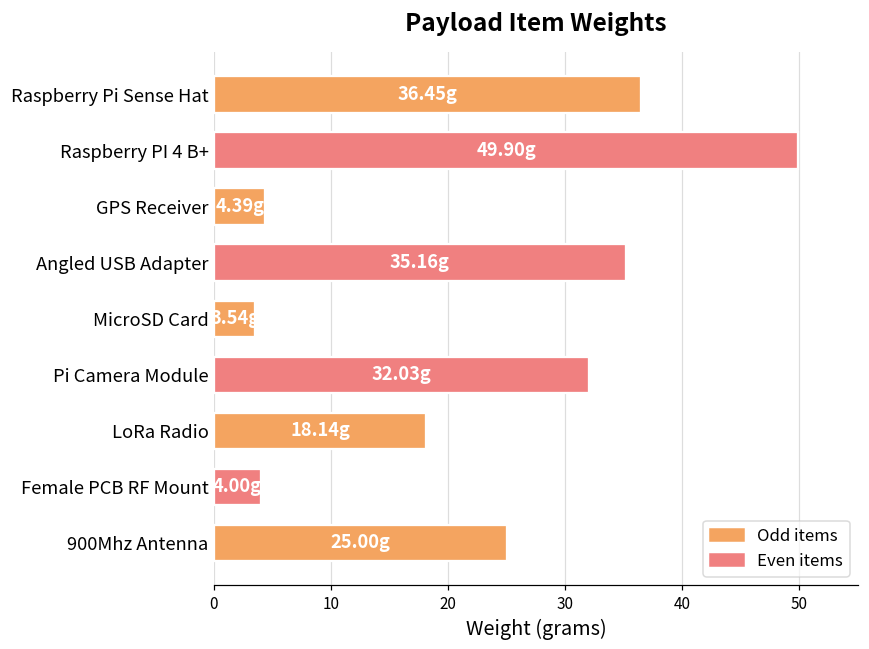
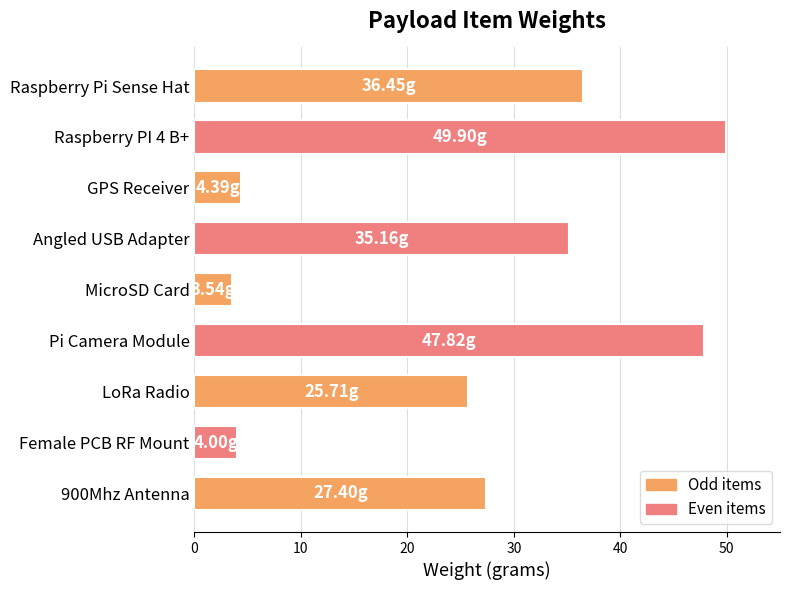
  {
    "Raspberry Pi Sense Hat": "36.45g",
    "Raspberry PI 4 B+": "49.90g",
    "GPS Receiver": "4.39g",
    "Angled USB Adapter": "35.16g",
    "MicroSD Card": "3.54g",
-   "Pi Camera Module": "32.03g",
-   "LoRa Radio": "18.14g",
+   "Pi Camera Module": "47.82g",
+   "LoRa Radio": "25.71g",
    "Female PCB RF Mount": "4.00g",
-   "900Mhz Antenna": "25.00g"
+   "900Mhz Antenna": "27.40g"
  }
